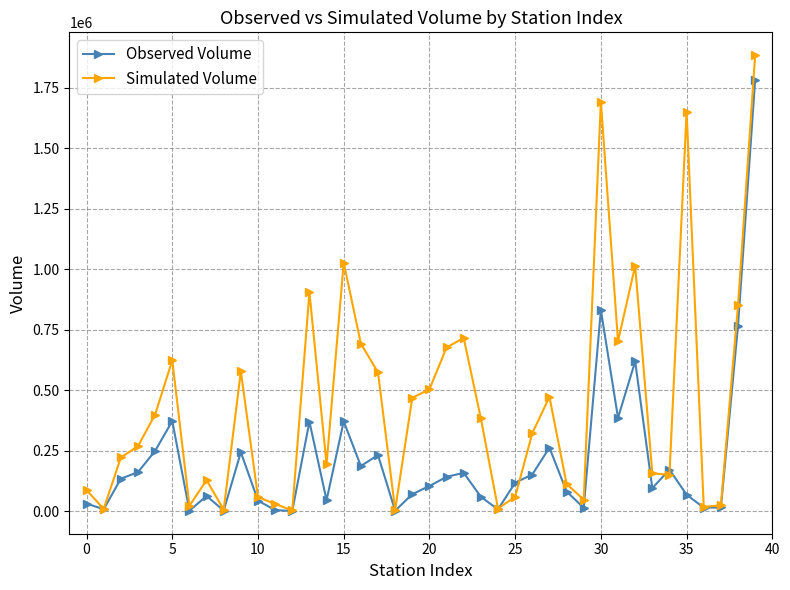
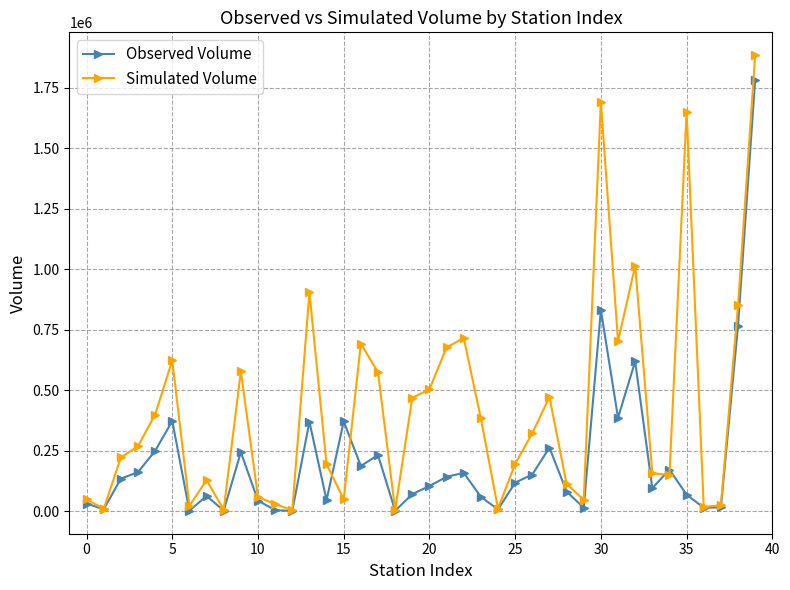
  {
    "Observed Volume": {
      "0": 30000,
      "5": 370000,
      "10": 40000,
      "15": 370000,
      "20": 100000,
      "25": 120000,
      "30": 830000,
      "35": 70000
    },
    "Simulated Volume": {
-     "0": 90000,
+     "0": 50000,
      "5": 620000,
      "10": 60000,
-     "15": 1030000,
+     "15": 50000,
      "20": 500000,
-     "25": 60000,
+     "25": 200000,
      "30": 1690000,
      "35": 1650000
    }
  }
